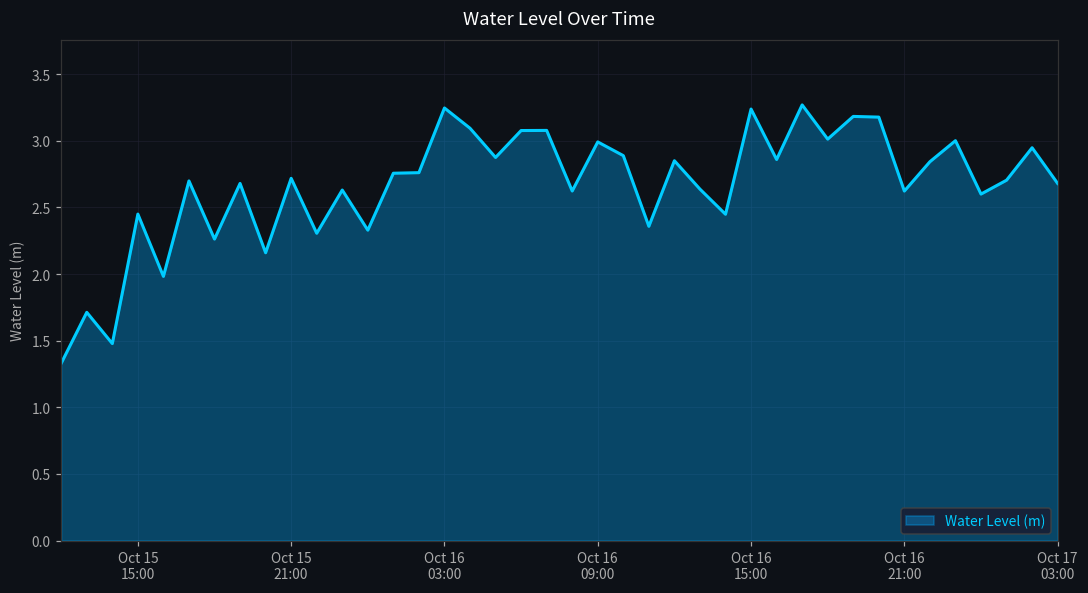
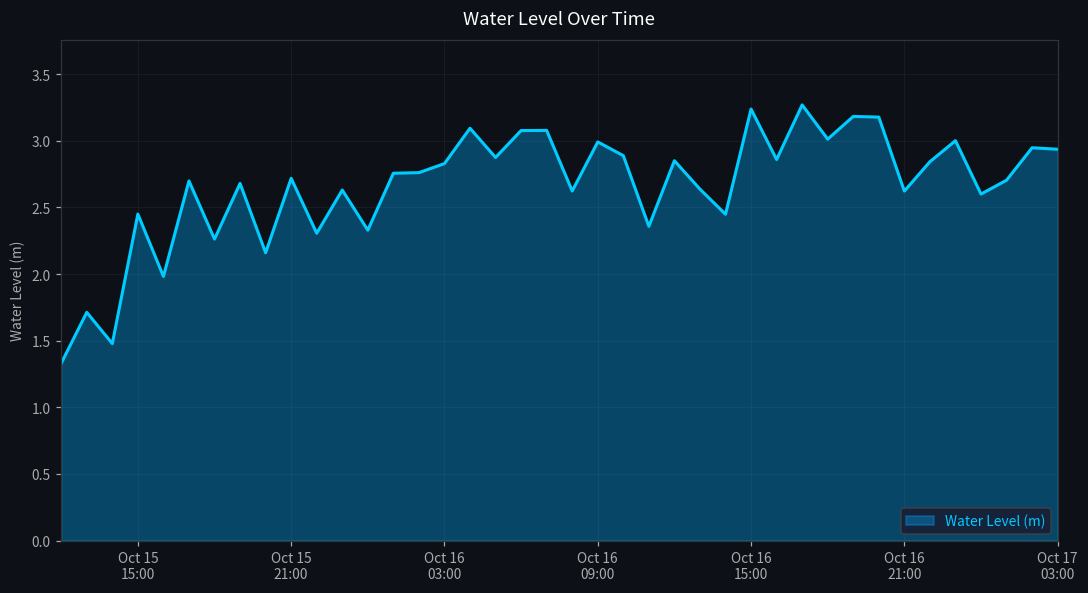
  {
    "Oct 15 15:00": 2.45,
    "Oct 15 21:00": 2.72,
-   "Oct 16 03:00": 3.25,
+   "Oct 16 03:00": 2.83,
    "Oct 16 09:00": 2.99,
    "Oct 16 15:00": 3.24,
    "Oct 16 21:00": 2.62,
-   "Oct 17 03:00": 2.68
+   "Oct 17 03:00": 2.94
  }
